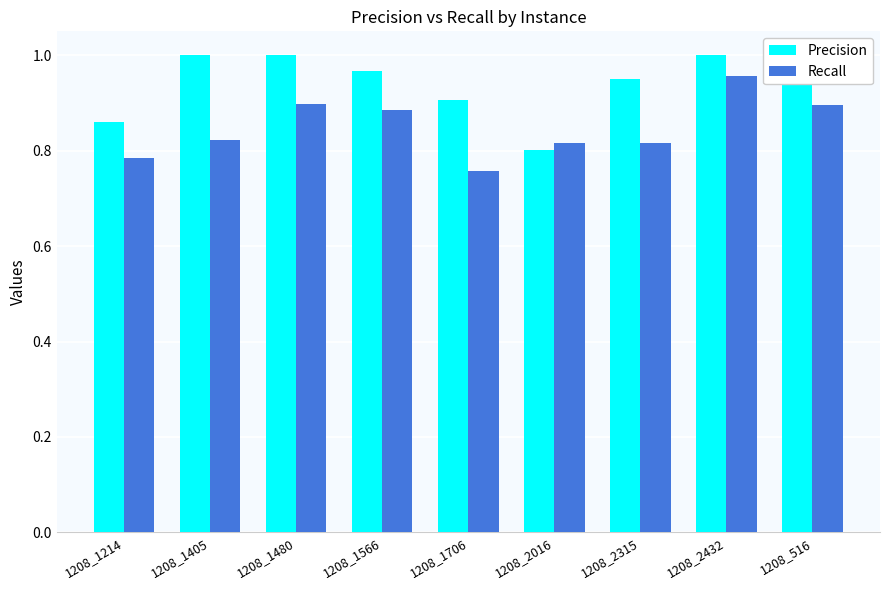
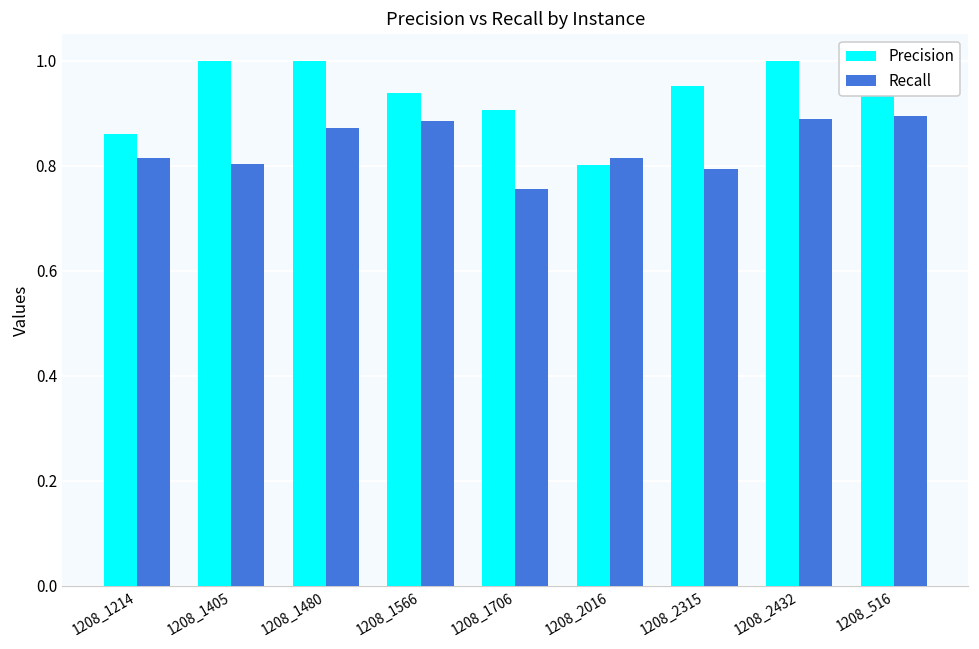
  {
    "Precision": {
      "1208_1214": 0.86,
      "1208_1405": 1.00,
      "1208_1480": 1.00,
-     "1208_1566": 0.97,
+     "1208_1566": 0.94,
      "1208_1706": 0.91,
      "1208_2016": 0.80,
      "1208_2315": 0.95,
      "1208_2432": 1.00
    },
    "Recall": {
-     "1208_1214": 0.79,
-     "1208_1405": 0.82,
-     "1208_1480": 0.90,
+     "1208_1214": 0.82,
+     "1208_1405": 0.80,
+     "1208_1480": 0.87,
      "1208_1566": 0.89,
      "1208_1706": 0.76,
      "1208_2016": 0.81,
-     "1208_2315": 0.82,
-     "1208_2432": 0.96,
+     "1208_2315": 0.79,
+     "1208_2432": 0.89,
      "1208_516": 0.90
    }
  }
